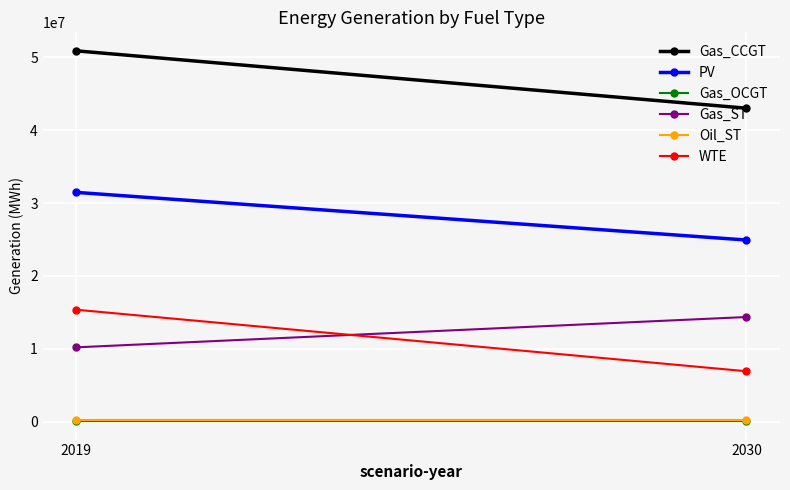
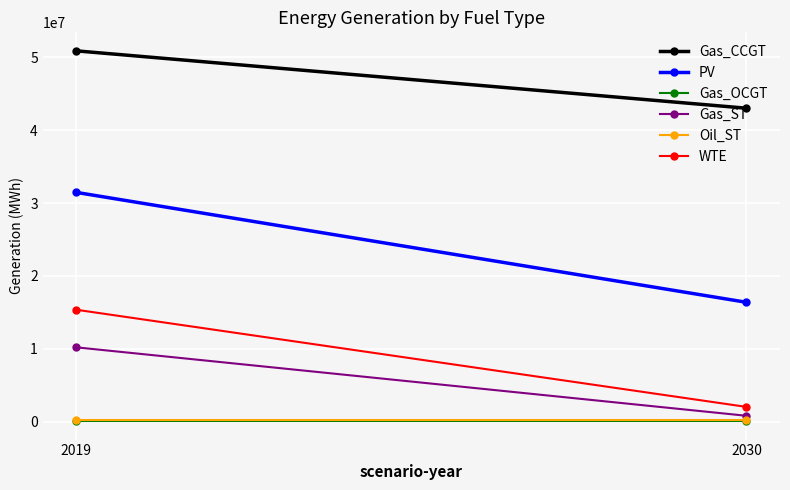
  {
    "Gas_CCGT": {
      "2019": 51000000,
      "2030": 43000000
    },
    "PV": {
      "2019": 31000000,
-     "2030": 25000000
+     "2030": 16000000
    },
    "Gas_ST": {
      "2019": 10000000,
-     "2030": 14000000
+     "2030": 1000000
    },
    "WTE": {
      "2019": 15000000,
-     "2030": 7000000
+     "2030": 2000000
    }
  }
